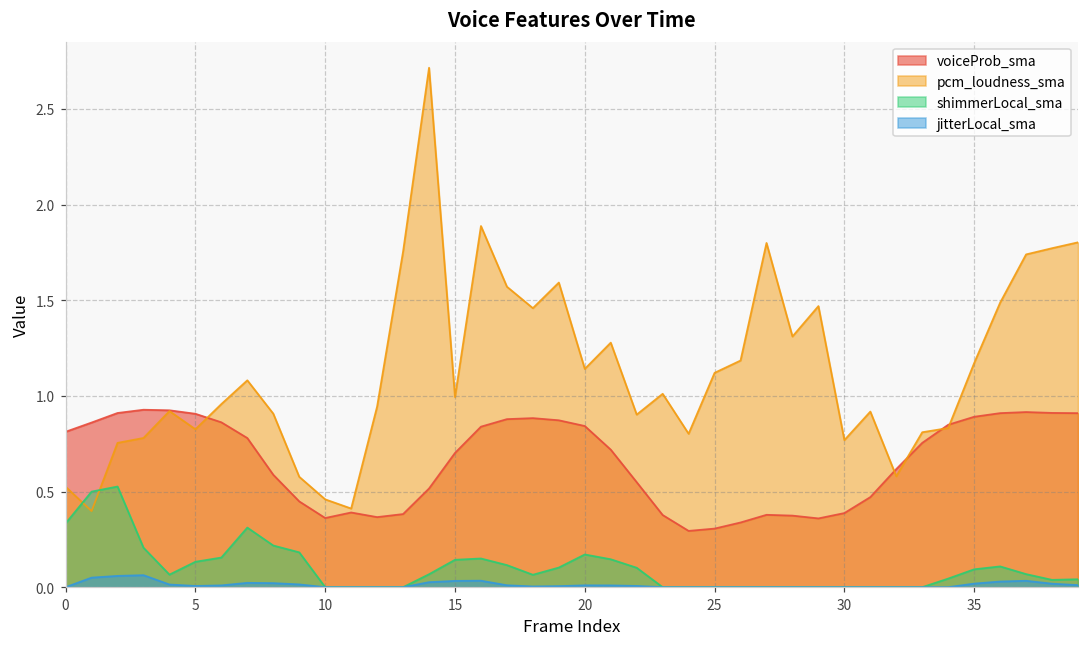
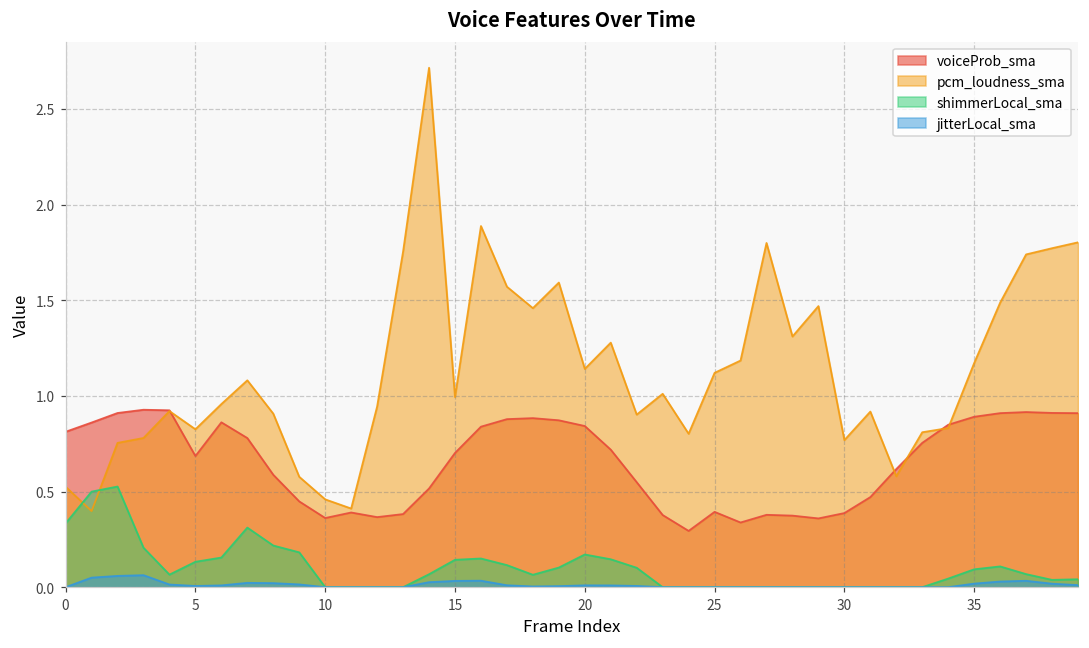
  {
    "voiceProb_sma": {
      "0": 0.81,
-     "5": 0.91,
+     "5": 0.69,
      "10": 0.36,
      "15": 0.70,
      "20": 0.84,
-     "25": 0.31,
+     "25": 0.39,
      "30": 0.39,
      "35": 0.89
    },
    "pcm_loudness_sma": {
      "0": 0.53,
      "5": 0.83,
      "10": 0.46,
      "15": 0.99,
      "20": 1.14,
      "25": 1.12,
      "30": 0.77,
      "35": 1.17
    },
    "shimmerLocal_sma": {
      "0": 0.33,
      "5": 0.13,
      "15": 0.14,
      "20": 0.17,
      "35": 0.09
    },
    "jitterLocal_sma": {
      "0": 0.00,
      "5": 0.01,
      "15": 0.03,
      "20": 0.01,
      "35": 0.02
    }
  }
